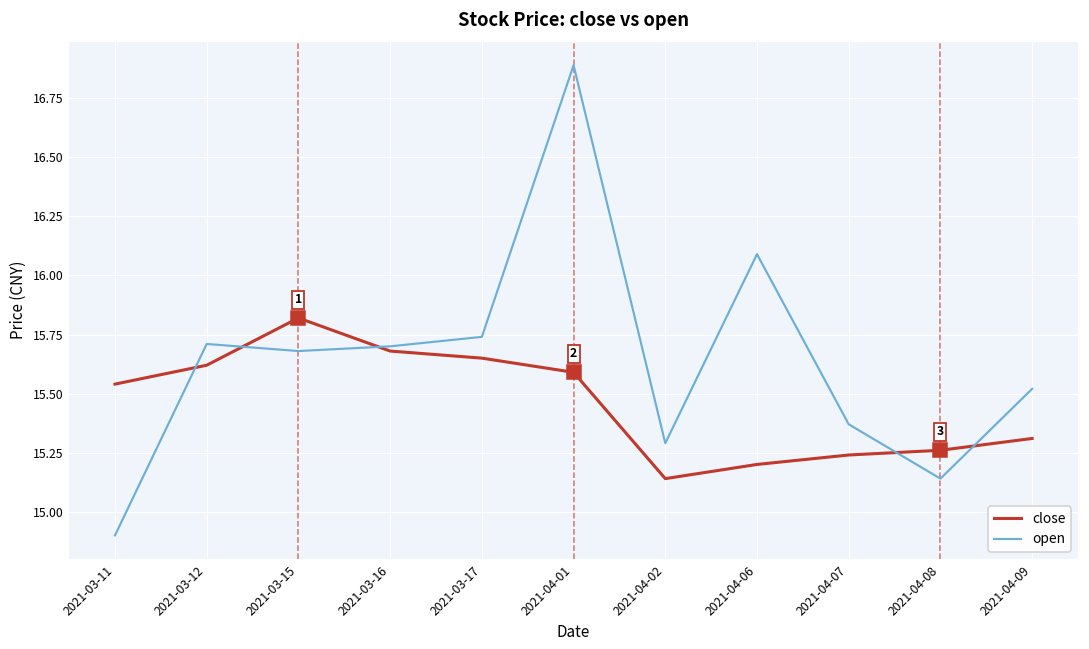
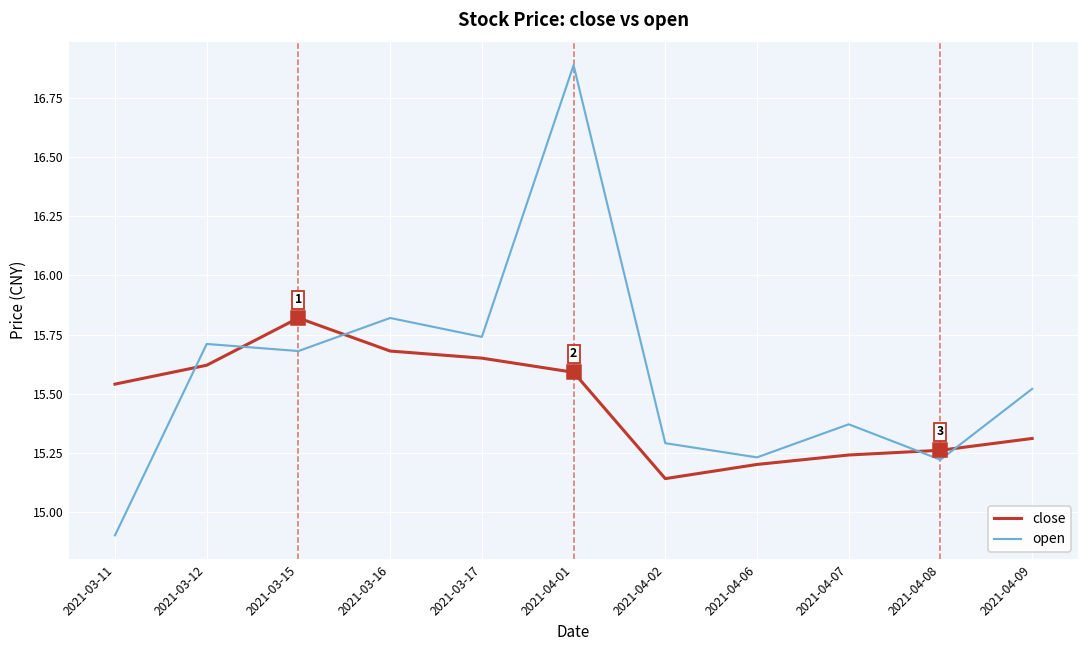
  {
    "open": {
      "2021-03-11": 14.90,
      "2021-03-12": 15.71,
      "2021-03-15": 15.68,
-     "2021-03-16": 15.70,
+     "2021-03-16": 15.82,
      "2021-03-17": 15.74,
      "2021-04-01": 16.89,
      "2021-04-02": 15.29,
-     "2021-04-06": 16.09,
+     "2021-04-06": 15.23,
      "2021-04-07": 15.37,
-     "2021-04-08": 15.14,
+     "2021-04-08": 15.22,
      "2021-04-09": 15.52
    }
  }
